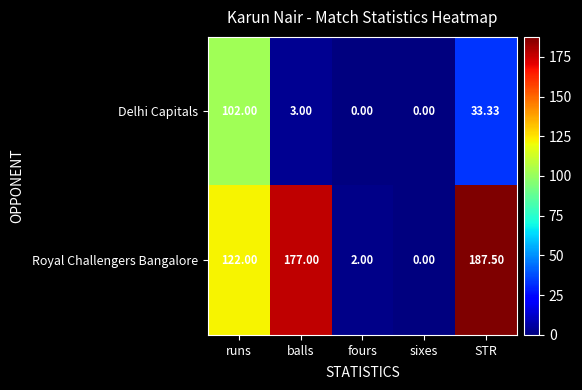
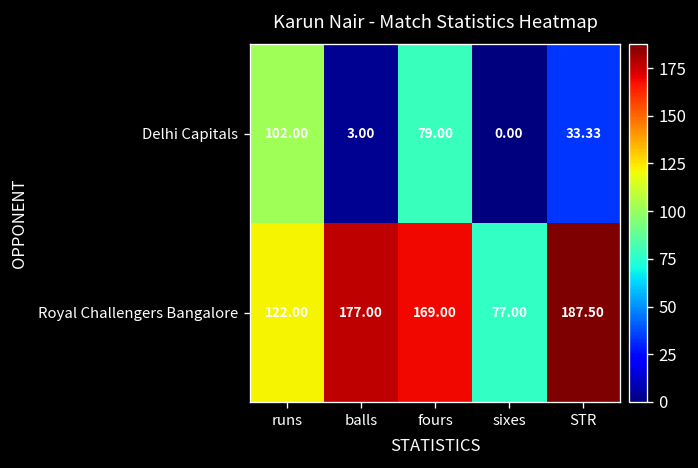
  {
    "Delhi Capitals": {
      "runs": 102.00,
      "balls": 3.00,
-     "fours": 0.00,
+     "fours": 79.00,
      "sixes": 0.00,
      "STR": 33.33
    },
    "Royal Challengers Bangalore": {
      "runs": 122.00,
      "balls": 177.00,
-     "fours": 2.00,
-     "sixes": 0.00,
+     "fours": 169.00,
+     "sixes": 77.00,
      "STR": 187.50
    }
  }
